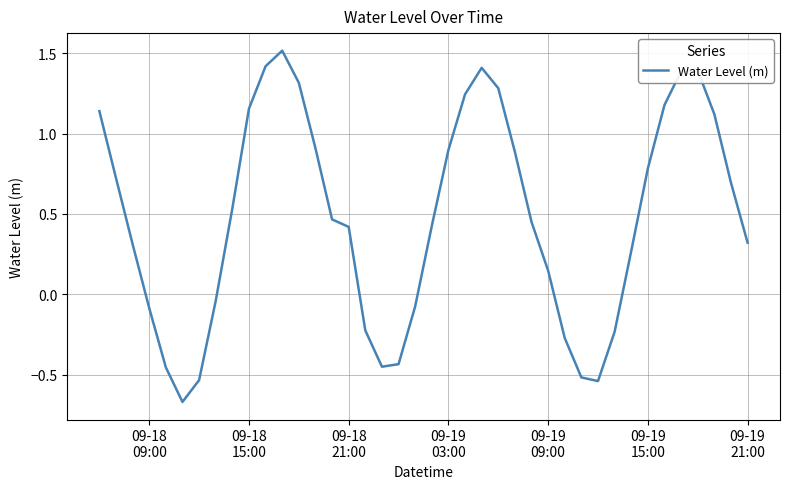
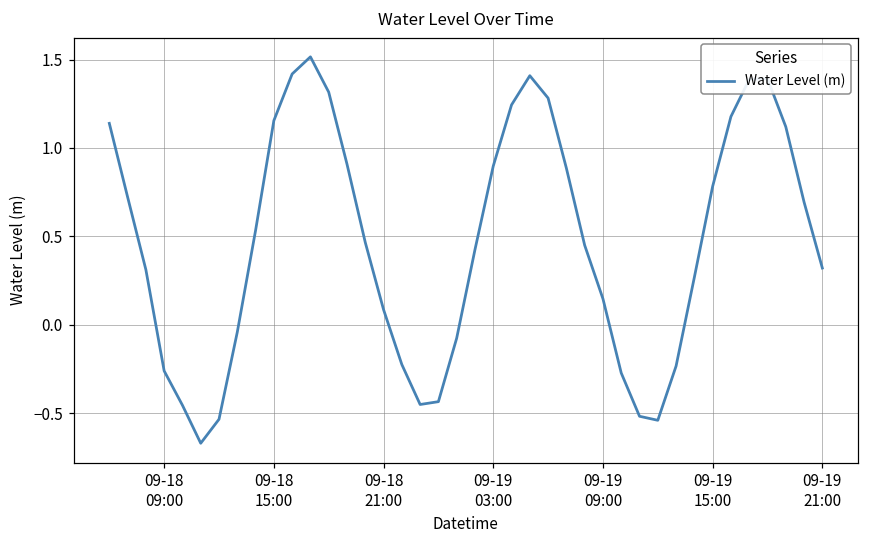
  {
-   "09-18 09:00": -0.09,
+   "09-18 09:00": -0.26,
    "09-18 15:00": 1.15,
-   "09-18 21:00": 0.42,
+   "09-18 21:00": 0.09,
    "09-19 03:00": 0.90,
    "09-19 09:00": 0.15,
    "09-19 15:00": 0.78,
    "09-19 21:00": 0.32
  }
